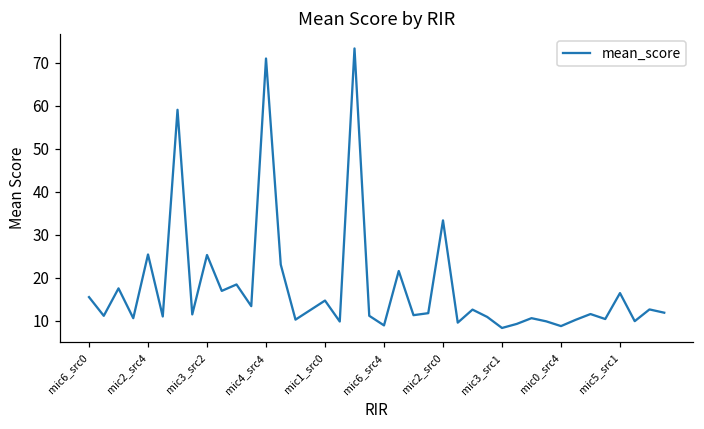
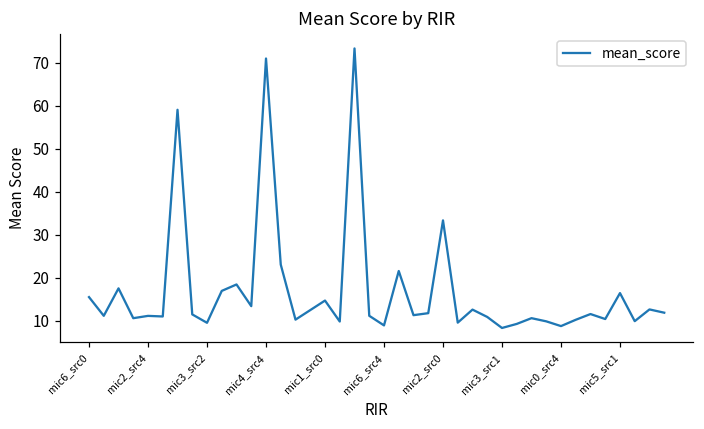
  {
    "mic6_src0": 15,
-   "mic2_src4": 25,
-   "mic3_src2": 25,
+   "mic2_src4": 11,
+   "mic3_src2": 10,
    "mic4_src4": 71,
    "mic1_src0": 15,
    "mic6_src4": 9,
    "mic2_src0": 33,
    "mic3_src1": 8,
    "mic0_src4": 9,
    "mic5_src1": 16
  }
